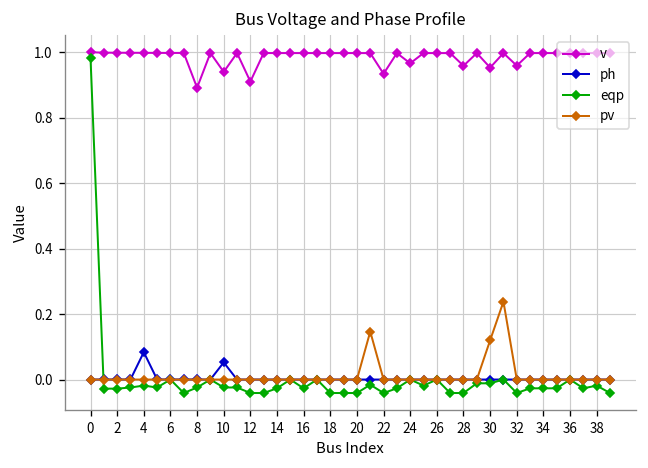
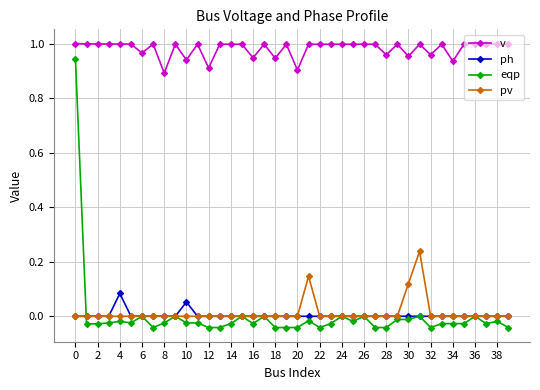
  {
    "v": {
      "0": 1.00,
      "2": 1.00,
      "4": 1.00,
-     "6": 1.00,
+     "6": 0.97,
      "8": 0.89,
      "10": 0.94,
      "12": 0.91,
      "14": 1.00,
-     "16": 1.00,
-     "18": 1.00,
-     "20": 1.00,
-     "22": 0.93,
-     "24": 0.97,
+     "16": 0.95,
+     "18": 0.95,
+     "20": 0.90,
+     "22": 1.00,
+     "24": 1.00,
      "26": 1.00,
      "28": 0.96,
      "30": 0.95,
      "32": 0.96,
-     "34": 1.00
+     "34": 0.93
    },
    "ph": {
      "4": 0.08,
      "10": 0.05,
      "30": 0.00
    },
    "eqp": {
-     "0": 0.98,
+     "0": 0.94,
      "2": -0.03,
      "4": -0.02,
      "8": -0.02,
      "10": -0.02,
      "12": -0.04,
      "14": -0.03,
      "16": -0.03,
      "18": -0.04,
      "20": -0.04,
      "22": -0.04,
      "28": -0.04,
      "30": -0.01,
      "32": -0.04,
      "34": -0.03,
      "38": -0.02
    },
    "pv": {
      "4": 0.00,
      "10": 0.00,
      "30": 0.12
    }
  }
